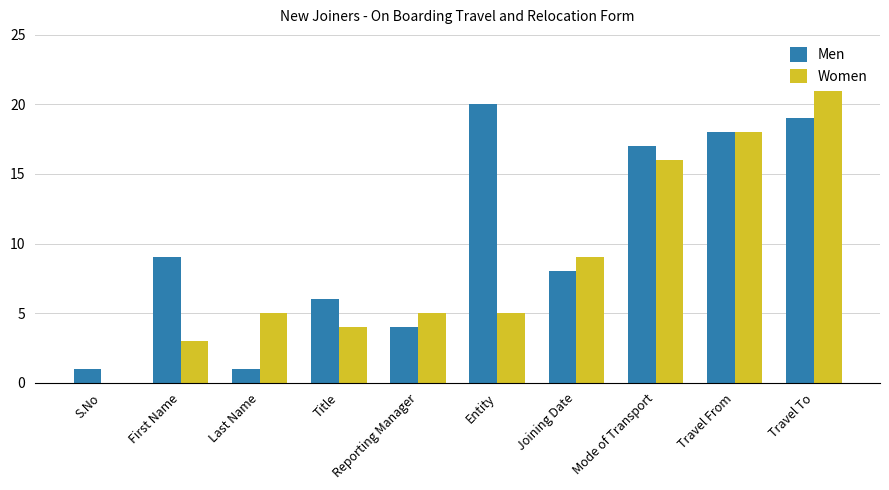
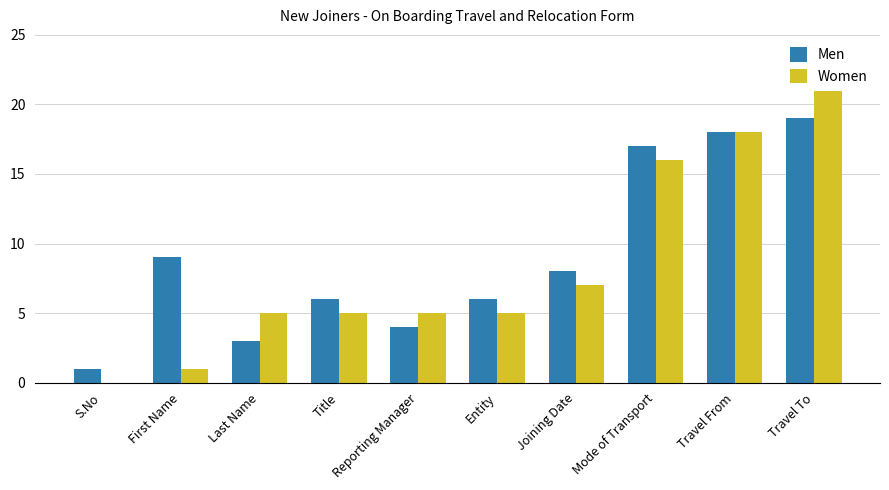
  {
    "Men": {
      "S.No": 1,
      "First Name": 9,
-     "Last Name": 1,
+     "Last Name": 3,
      "Title": 6,
      "Reporting Manager": 4,
-     "Entity": 20,
+     "Entity": 6,
      "Joining Date": 8,
      "Mode of Transport": 17,
      "Travel From": 18,
      "Travel To": 19
    },
    "Women": {
      "S.No": 0,
-     "First Name": 3,
+     "First Name": 1,
      "Last Name": 5,
-     "Title": 4,
+     "Title": 5,
      "Reporting Manager": 5,
      "Entity": 5,
-     "Joining Date": 9,
+     "Joining Date": 7,
      "Mode of Transport": 16,
      "Travel From": 18,
      "Travel To": 21
    }
  }
